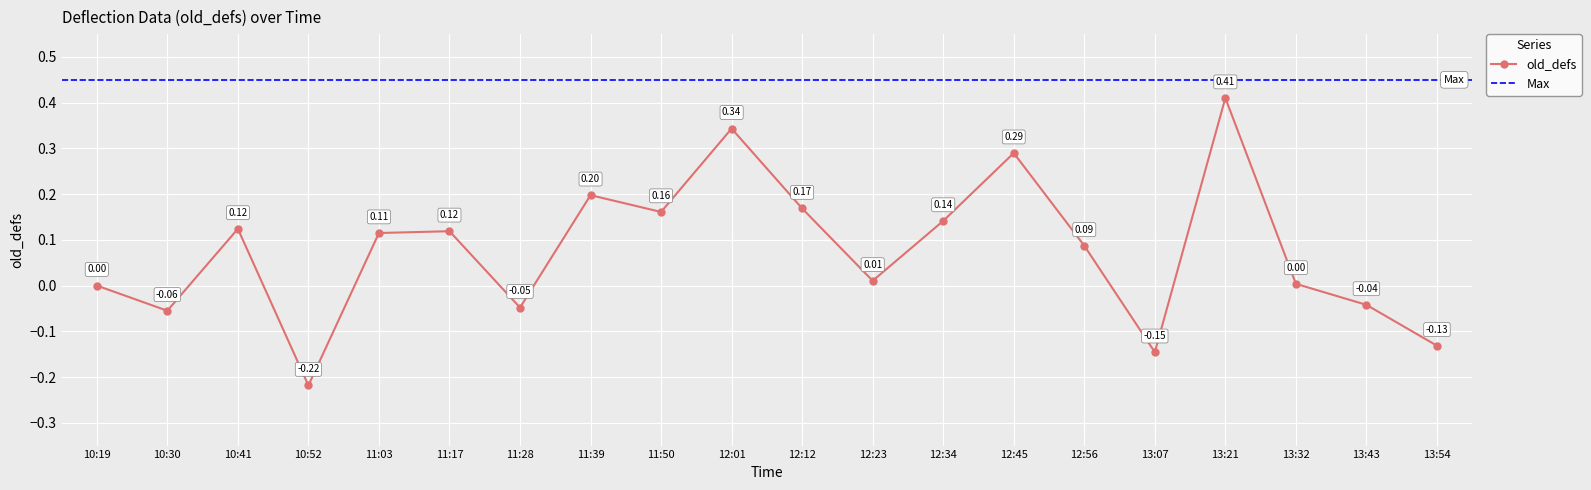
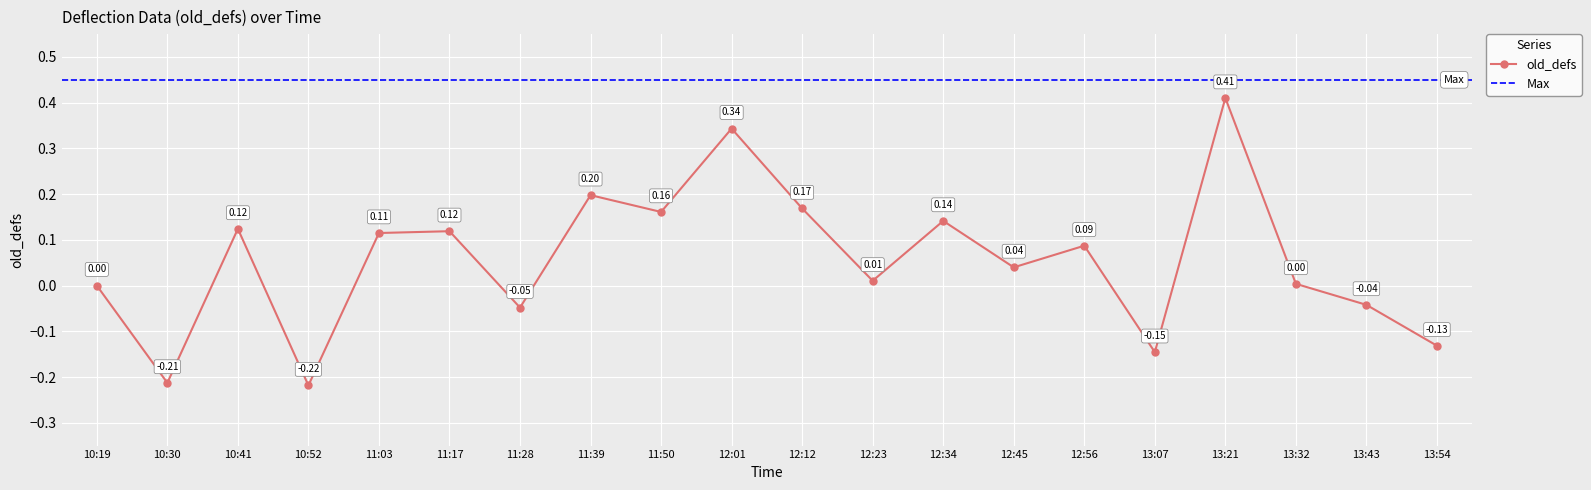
  {
-   "10:30": -0.06,
-   "12:45": 0.29
+   "10:30": -0.21,
+   "12:45": 0.04
  }
